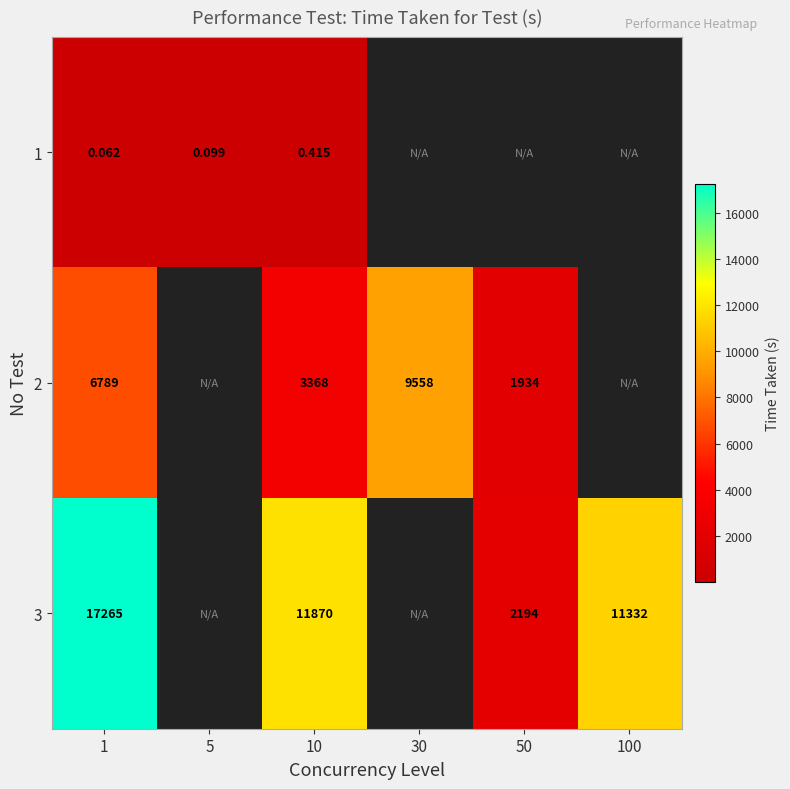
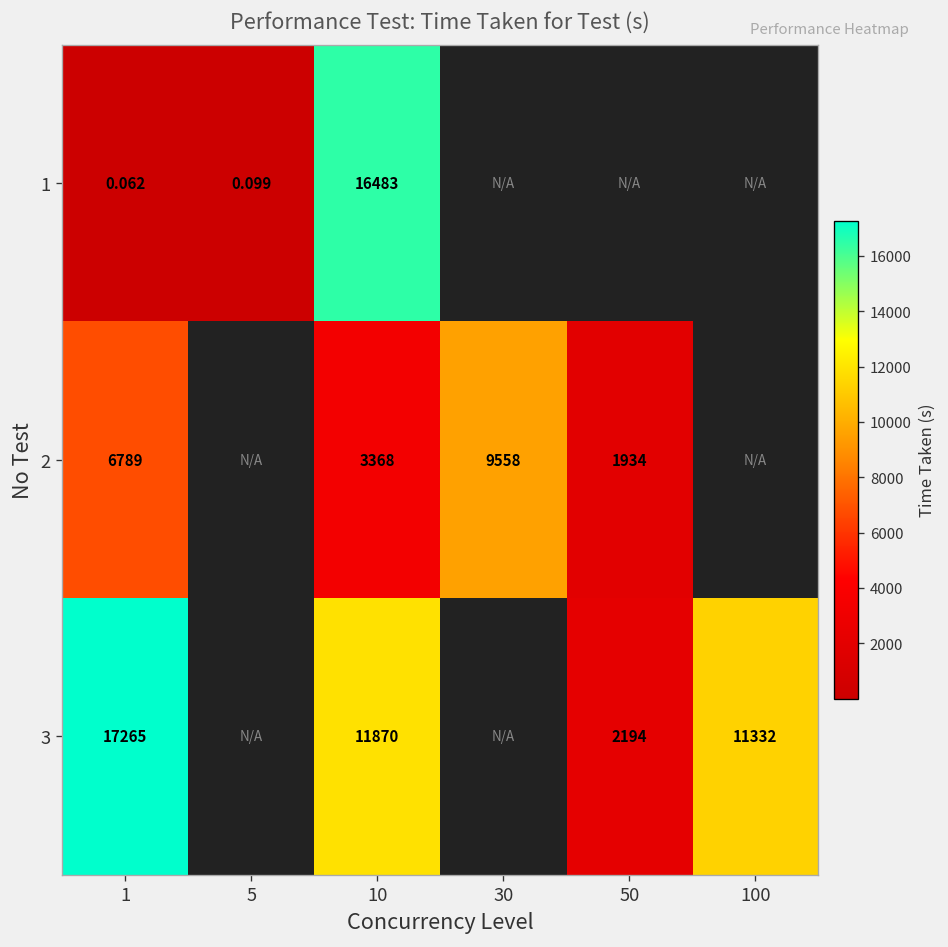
  {
    "1": {
      "1": 0.062,
      "5": 0.099,
-     "10": 0.415
+     "10": 16483
    },
    "2": {
      "1": 6789,
      "10": 3368,
      "30": 9558,
      "50": 1934
    },
    "3": {
      "1": 17265,
      "10": 11870,
      "50": 2194,
      "100": 11332
    }
  }
